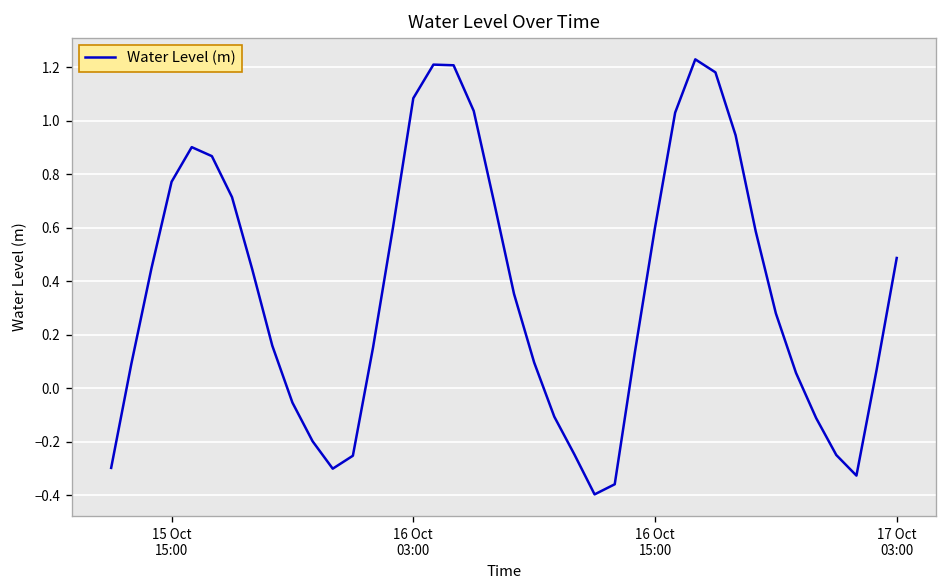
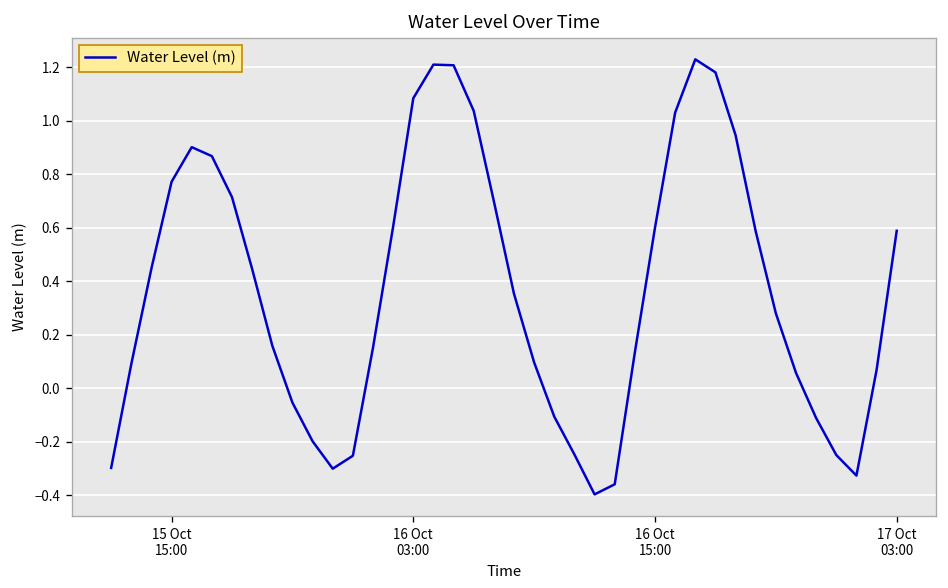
  {
    "15 Oct 15:00": 0.77,
    "16 Oct 03:00": 1.08,
    "16 Oct 15:00": 0.60,
-   "17 Oct 03:00": 0.49
+   "17 Oct 03:00": 0.59
  }
